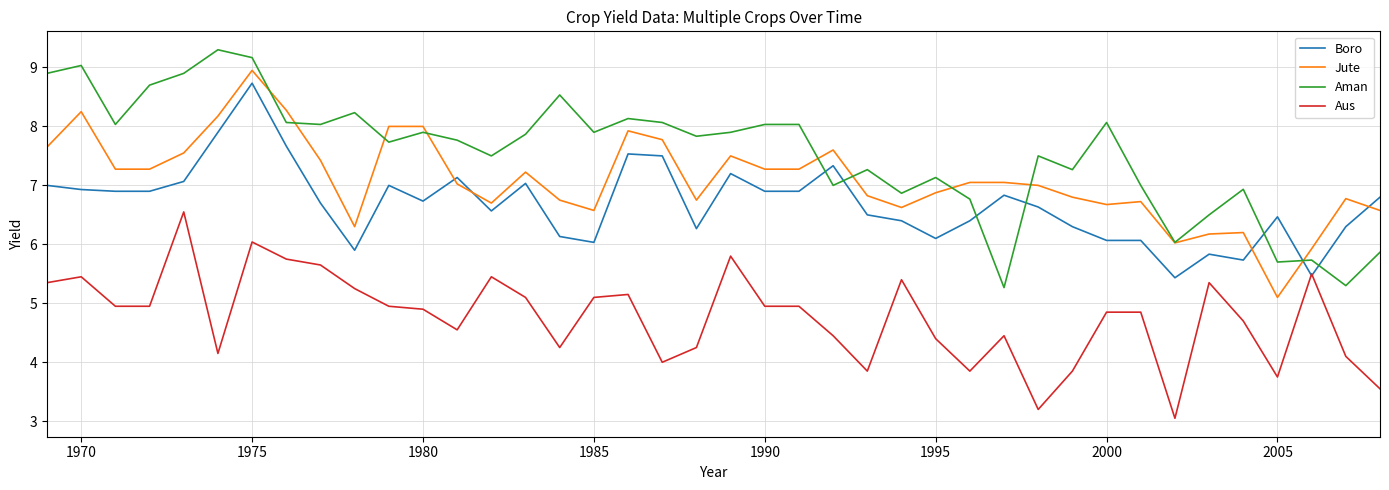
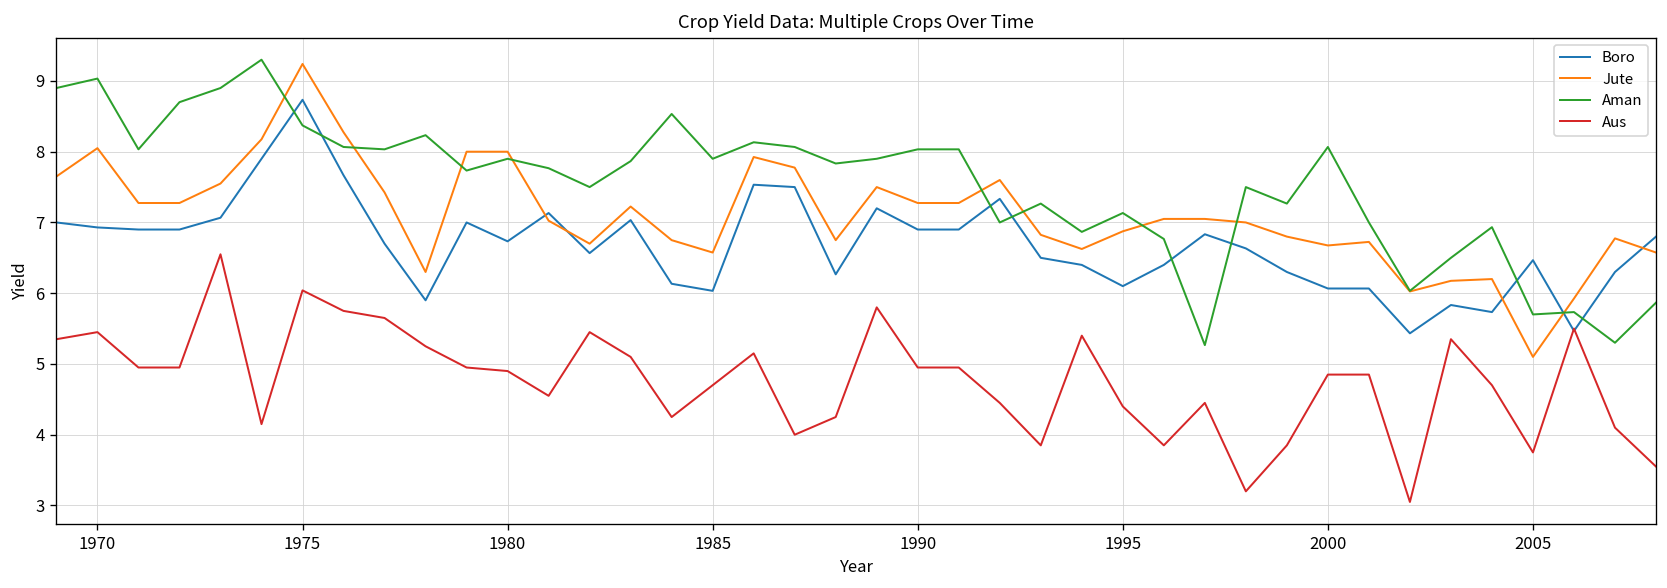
  {
    "Boro": {
      "1970": 6.9,
      "1975": 8.7,
      "1980": 6.7,
      "1985": 6.0,
      "1990": 6.9,
      "1995": 6.1,
      "2000": 6.1,
      "2005": 6.5
    },
    "Jute": {
-     "1970": 8.3,
-     "1975": 9.0,
+     "1970": 8.1,
+     "1975": 9.2,
      "1980": 8.0,
      "1985": 6.6,
      "1990": 7.3,
      "1995": 6.9,
      "2000": 6.7,
      "2005": 5.1
    },
    "Aman": {
      "1970": 9.0,
-     "1975": 9.2,
+     "1975": 8.4,
      "1980": 7.9,
      "1985": 7.9,
      "1990": 8.0,
      "1995": 7.1,
      "2000": 8.1,
      "2005": 5.7
    },
    "Aus": {
      "1970": 5.5,
      "1975": 6.0,
      "1980": 4.9,
-     "1985": 5.1,
+     "1985": 4.7,
      "1990": 5.0,
      "1995": 4.4,
      "2000": 4.9,
      "2005": 3.8
    }
  }
